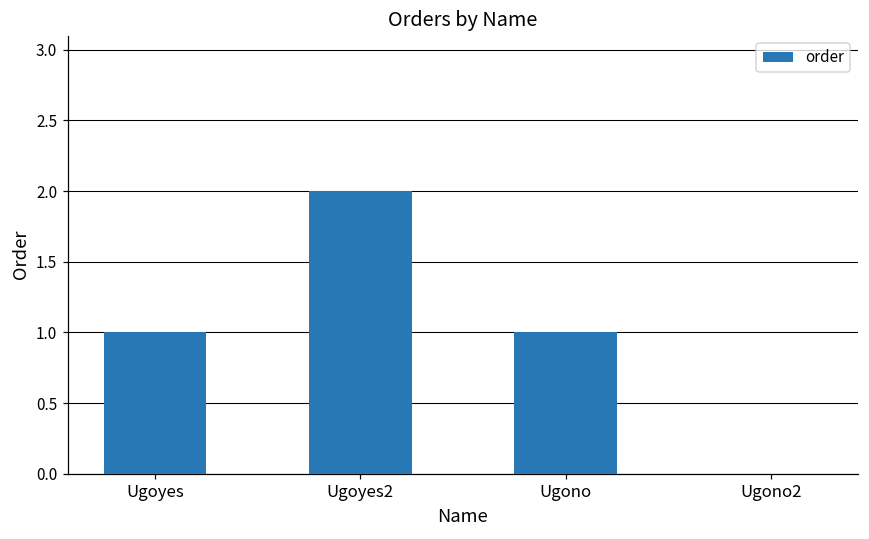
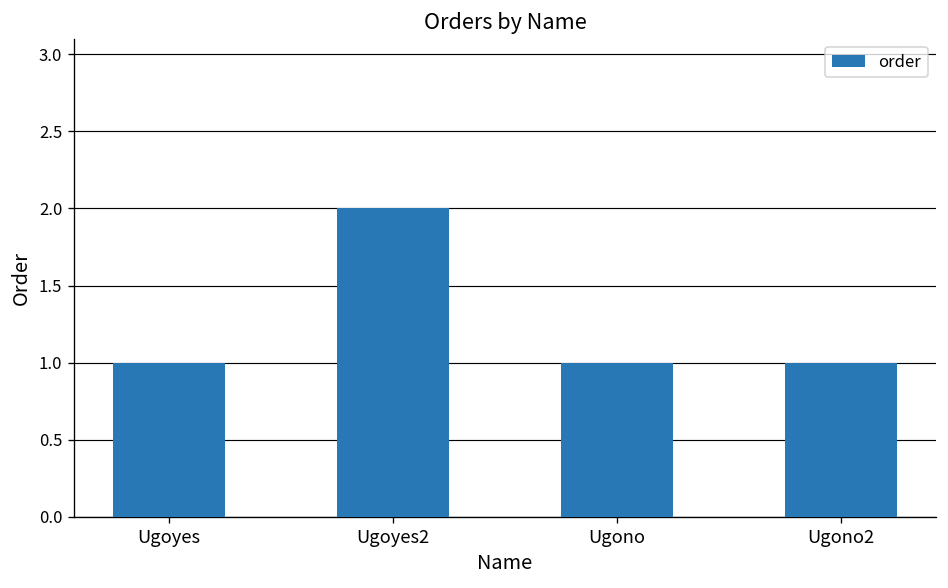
  {
    "Ugoyes": 1,
    "Ugoyes2": 2,
    "Ugono": 1,
-   "Ugono2": 0
+   "Ugono2": 1
  }
